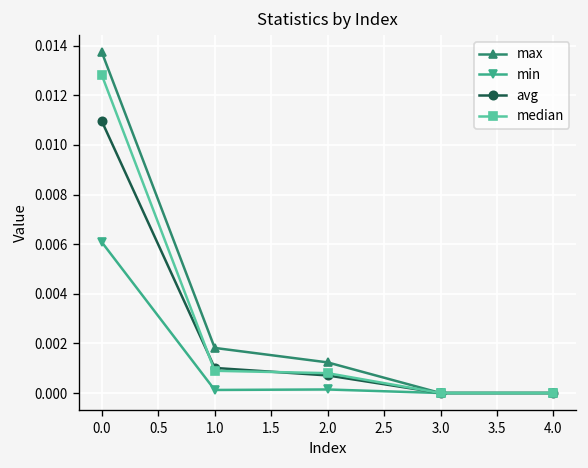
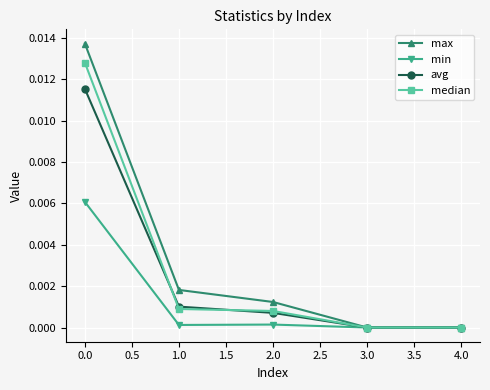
  {
    "avg": {
-     "0.0": 0.0110
+     "0.0": 0.0115
    }
  }
